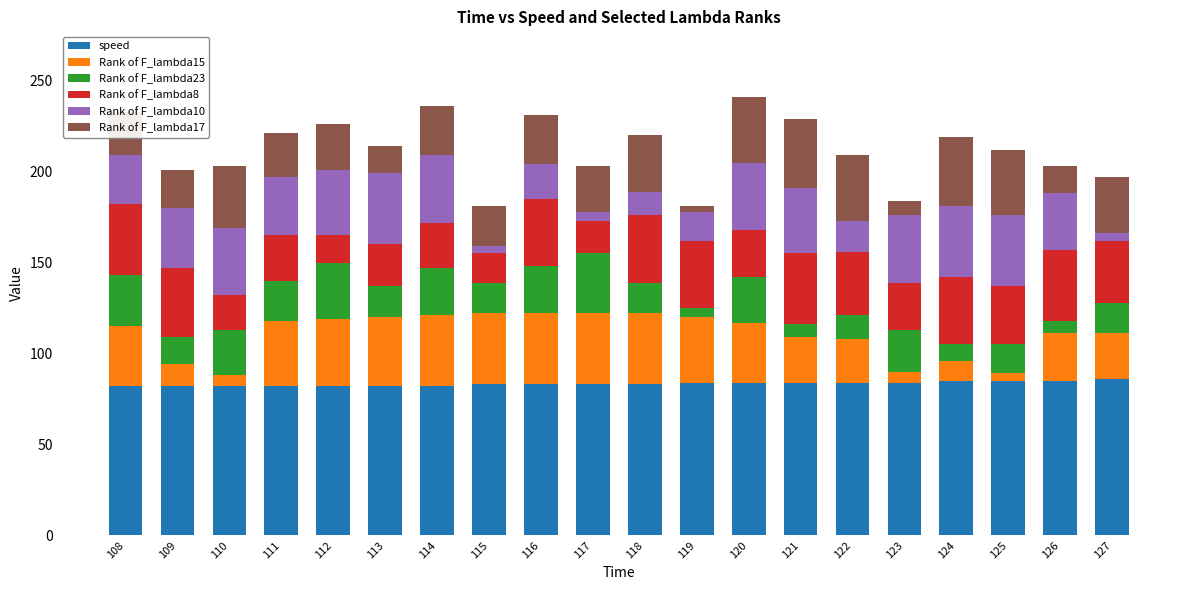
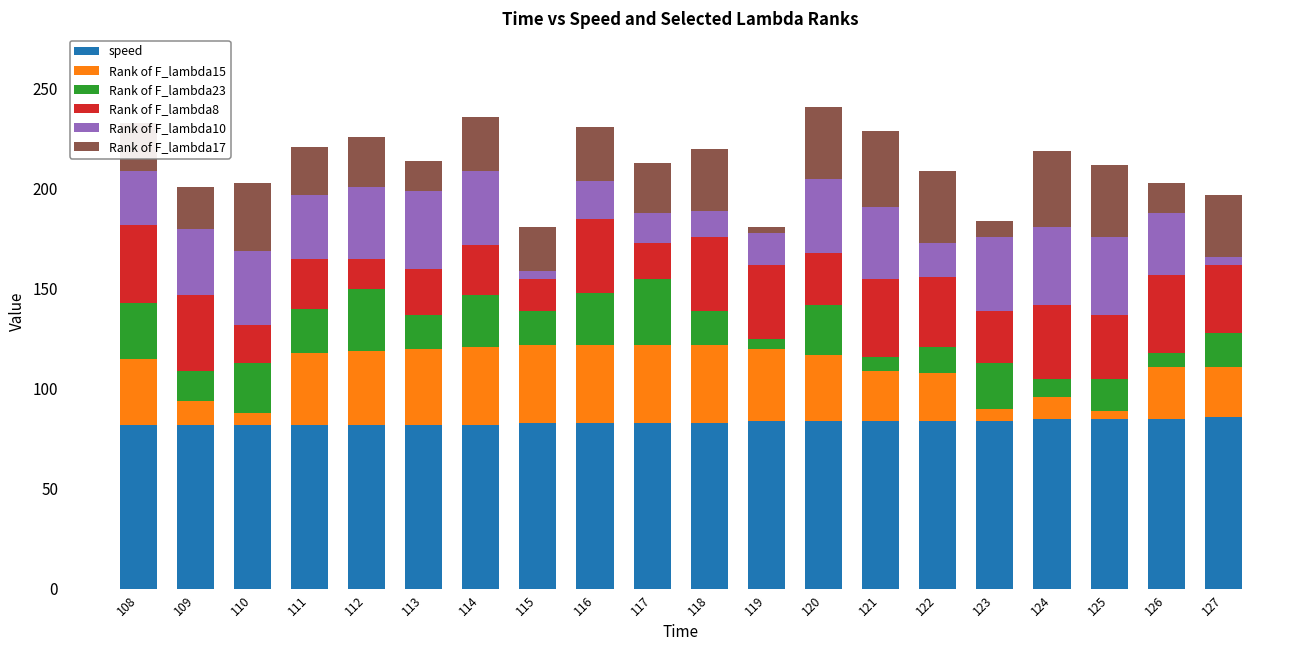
  {
    "speed": {
      "108": 82,
      "109": 82,
      "110": 82,
      "111": 82,
      "112": 82,
      "113": 82,
      "114": 82,
      "115": 83,
      "116": 83,
      "117": 83,
      "118": 83,
      "119": 84,
      "120": 84,
      "121": 84,
      "122": 84,
      "123": 84,
      "124": 85,
      "125": 85,
      "126": 85,
      "127": 86
    },
    "Rank of F_lambda15": {
      "108": 33,
      "109": 12,
      "110": 6,
      "111": 36,
      "112": 37,
      "113": 38,
      "114": 39,
      "115": 39,
      "116": 39,
      "117": 39,
      "118": 39,
      "119": 36,
      "120": 33,
      "121": 25,
      "122": 24,
      "123": 6,
      "124": 11,
      "125": 4,
      "126": 26,
      "127": 25
    },
    "Rank of F_lambda23": {
      "108": 28,
      "109": 15,
      "110": 25,
      "111": 22,
      "112": 31,
      "113": 17,
      "114": 26,
      "115": 17,
      "116": 26,
      "117": 33,
      "118": 17,
      "119": 5,
      "120": 25,
      "121": 7,
      "122": 13,
      "123": 23,
      "124": 9,
      "125": 16,
      "126": 7,
      "127": 17
    },
    "Rank of F_lambda8": {
      "108": 39,
      "109": 38,
      "110": 19,
      "111": 25,
      "112": 15,
      "113": 23,
      "114": 25,
      "115": 16,
      "116": 37,
      "117": 18,
      "118": 37,
      "119": 37,
      "120": 26,
      "121": 39,
      "122": 35,
      "123": 26,
      "124": 37,
      "125": 32,
      "126": 39,
      "127": 34
    },
    "Rank of F_lambda10": {
      "108": 27,
      "109": 33,
      "110": 37,
      "111": 32,
      "112": 36,
      "113": 39,
      "114": 37,
      "115": 4,
      "116": 19,
-     "117": 5,
+     "117": 15,
      "118": 13,
      "119": 16,
      "120": 37,
      "121": 36,
      "122": 17,
      "123": 37,
      "124": 39,
      "125": 39,
      "126": 31,
      "127": 4
    },
    "Rank of F_lambda17": {
      "109": 21,
      "110": 34,
      "111": 24,
      "112": 25,
      "113": 15,
      "114": 27,
      "115": 22,
      "116": 27,
      "117": 25,
      "118": 31,
      "119": 3,
      "120": 36,
      "121": 38,
      "122": 36,
      "123": 8,
      "124": 38,
      "125": 36,
      "126": 15,
      "127": 31
    }
  }
